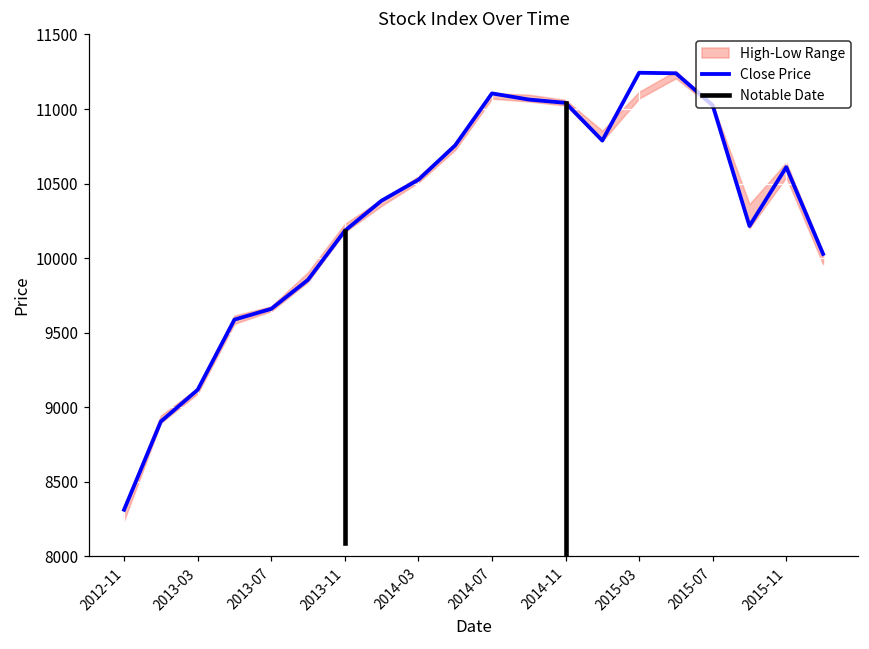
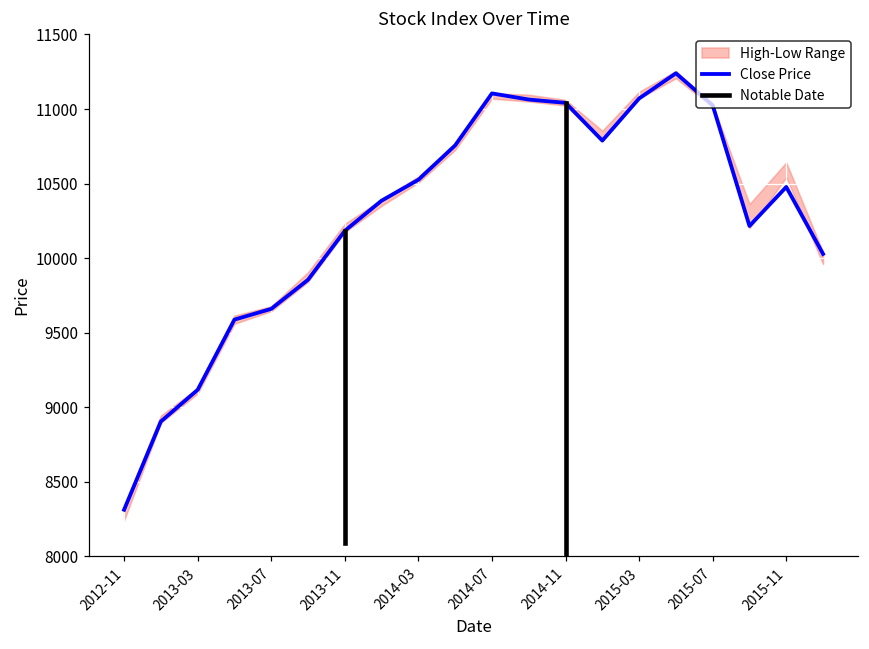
  {
    "Close Price": {
      "2014-03": 10530,
-     "2015-03": 11240,
-     "2015-11": 10610
+     "2015-03": 11070,
+     "2015-11": 10480
    }
  }
